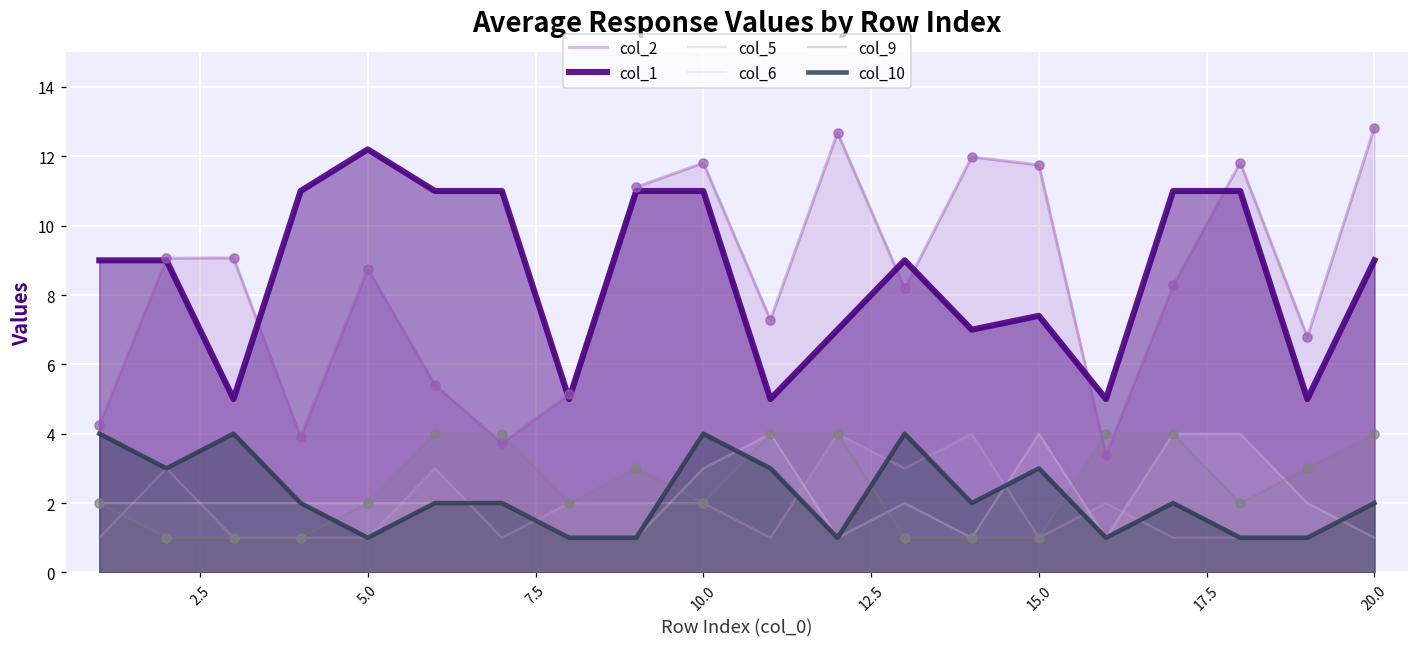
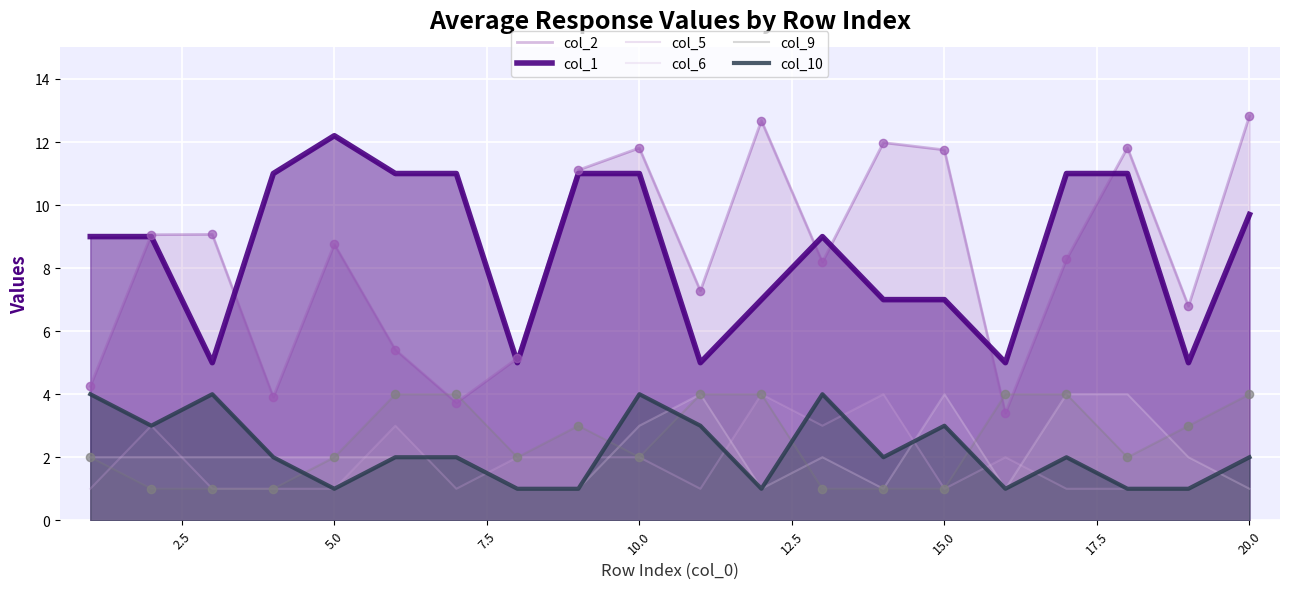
  {
    "col_1": {
      "5.0": 12.2,
      "10.0": 11.0,
-     "15.0": 7.4,
-     "20.0": 9.0
+     "15.0": 7.0,
+     "20.0": 9.7
    },
    "col_10": {
      "10.0": 4.0,
      "15.0": 3.0
    }
  }
